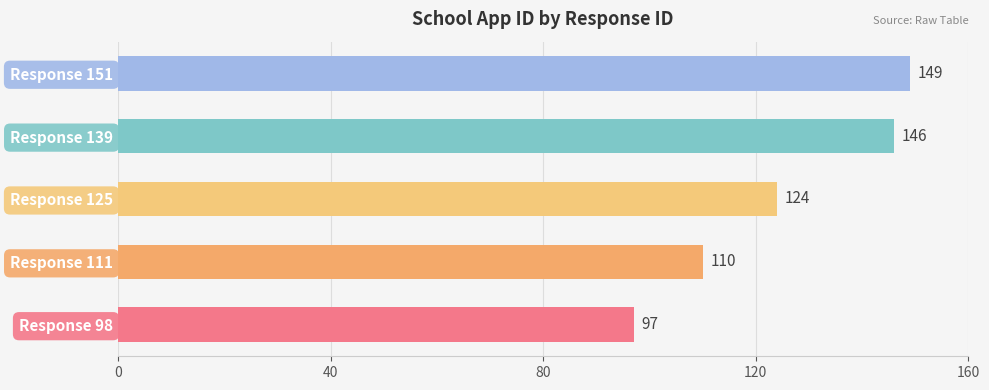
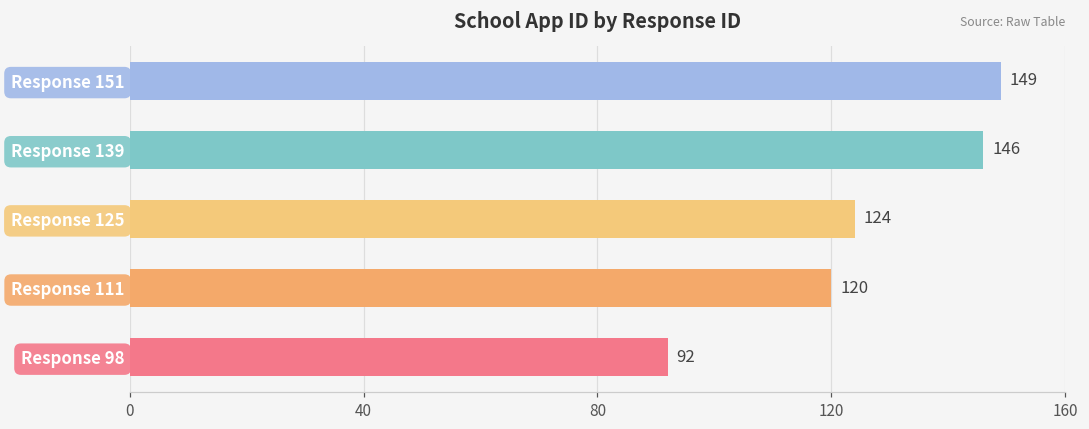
  {
    "Response 151": 149,
    "Response 139": 146,
    "Response 125": 124,
-   "Response 111": 110,
-   "Response 98": 97
+   "Response 111": 120,
+   "Response 98": 92
  }
